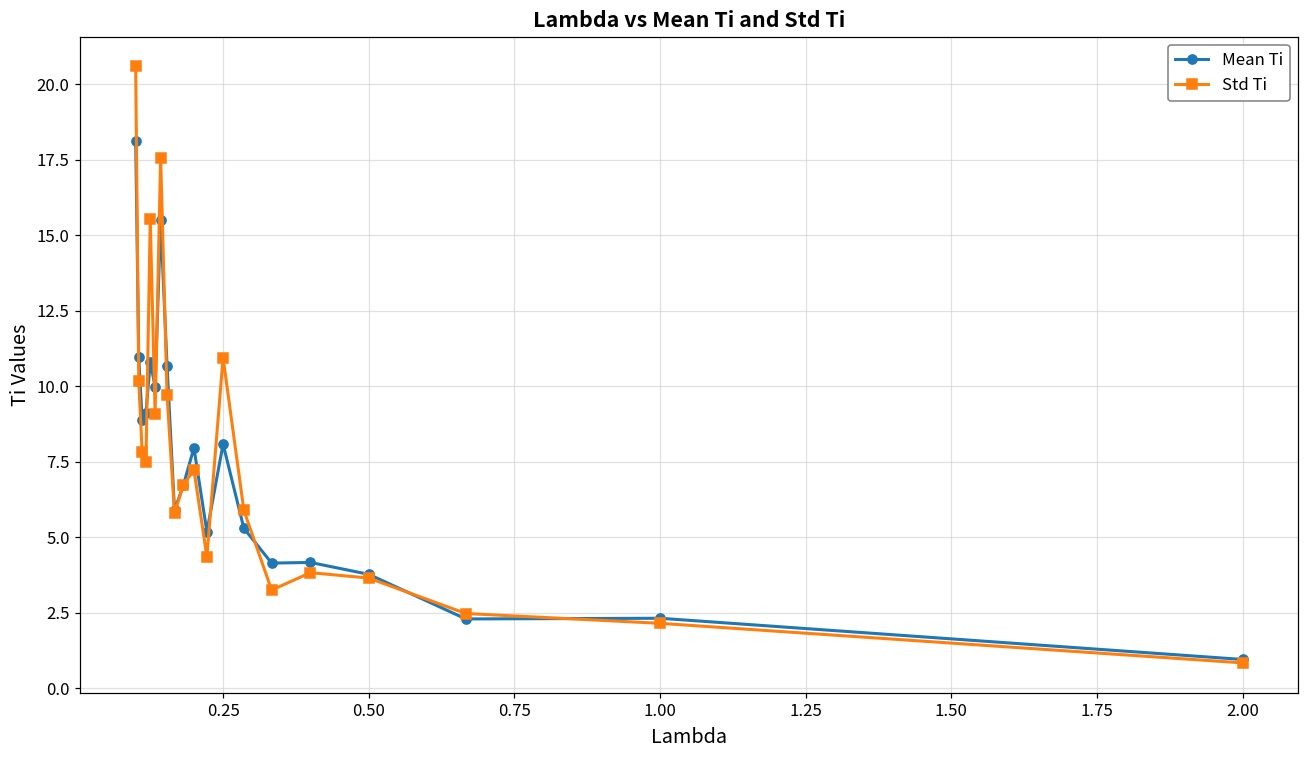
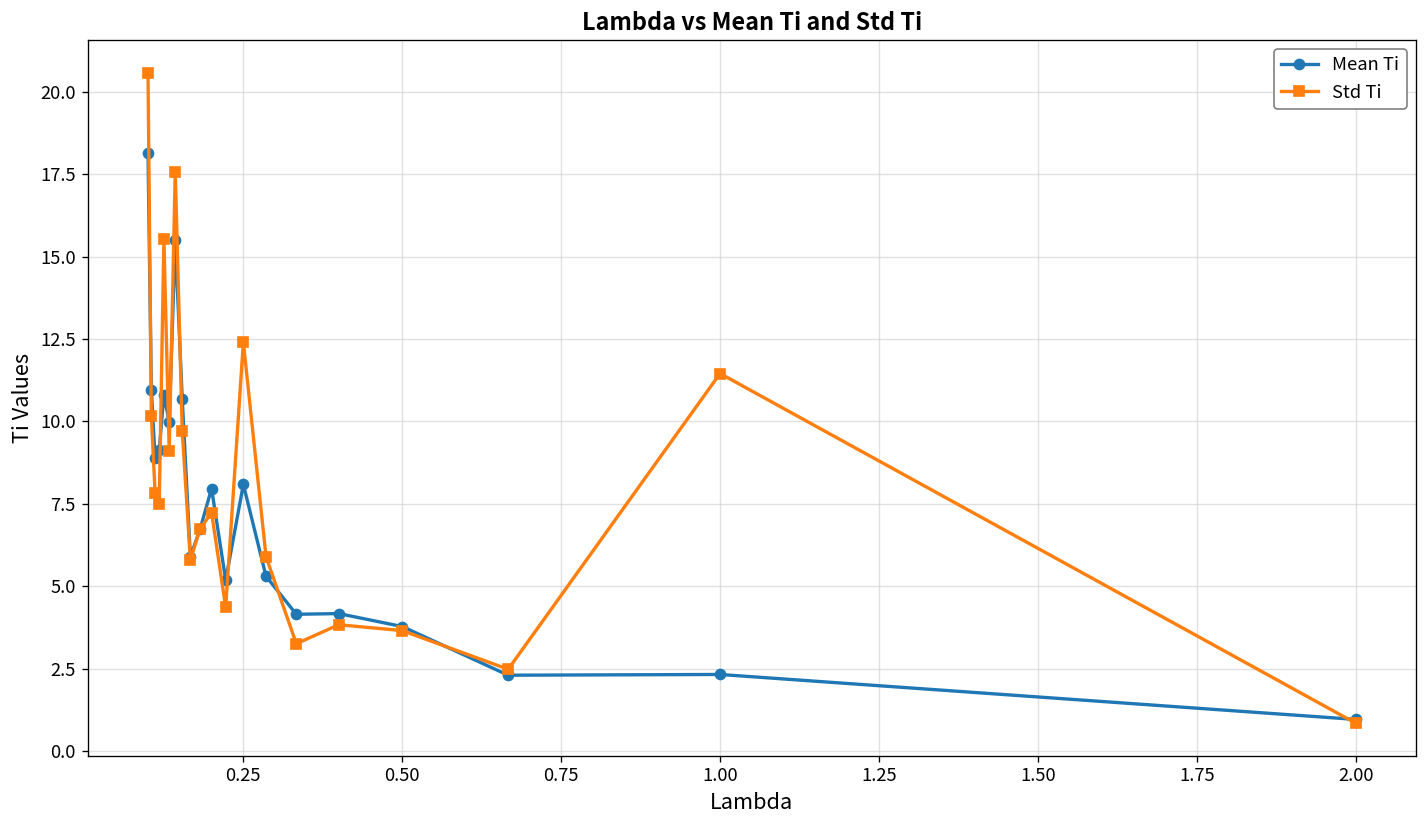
  {
    "Mean Ti": {
      "0.25": 8.1,
      "0.50": 3.8,
      "1.00": 2.3,
      "2.00": 1.0
    },
    "Std Ti": {
-     "0.25": 10.9,
+     "0.25": 12.4,
      "0.50": 3.7,
-     "1.00": 2.2,
+     "1.00": 11.5,
      "2.00": 0.8
    }
  }
